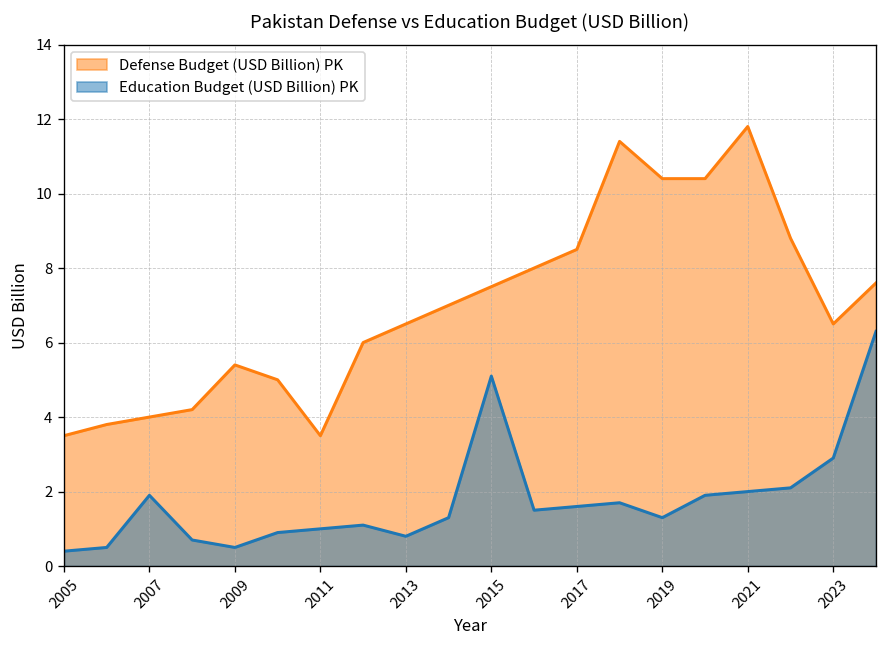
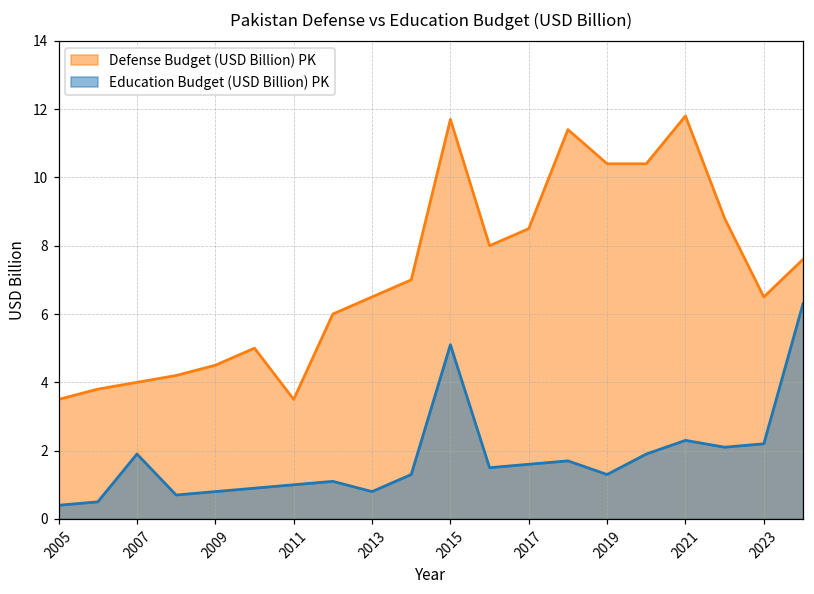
  {
    "Defense Budget (USD Billion) PK": {
      "2005": 3.5,
      "2007": 4.0,
-     "2009": 5.4,
+     "2009": 4.5,
      "2011": 3.5,
      "2013": 6.5,
-     "2015": 7.5,
+     "2015": 11.7,
      "2017": 8.5,
      "2019": 10.4,
      "2021": 11.8,
      "2023": 6.5
    },
    "Education Budget (USD Billion) PK": {
      "2005": 0.4,
      "2007": 1.9,
-     "2009": 0.5,
+     "2009": 0.8,
      "2011": 1.0,
      "2013": 0.8,
      "2015": 5.1,
      "2017": 1.6,
      "2019": 1.3,
-     "2021": 2.0,
-     "2023": 2.9
+     "2021": 2.3,
+     "2023": 2.2
    }
  }
